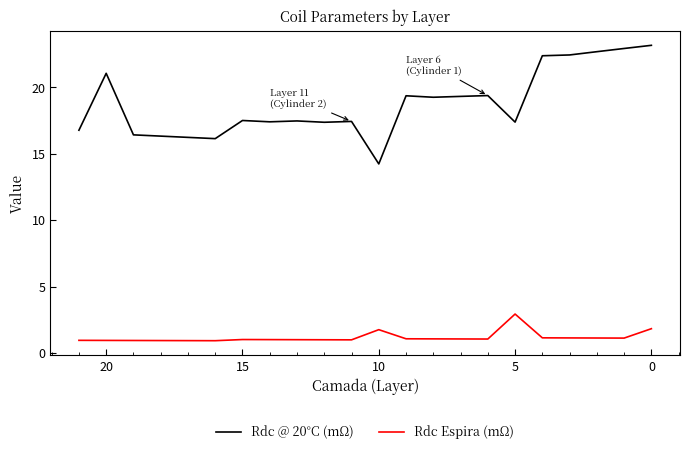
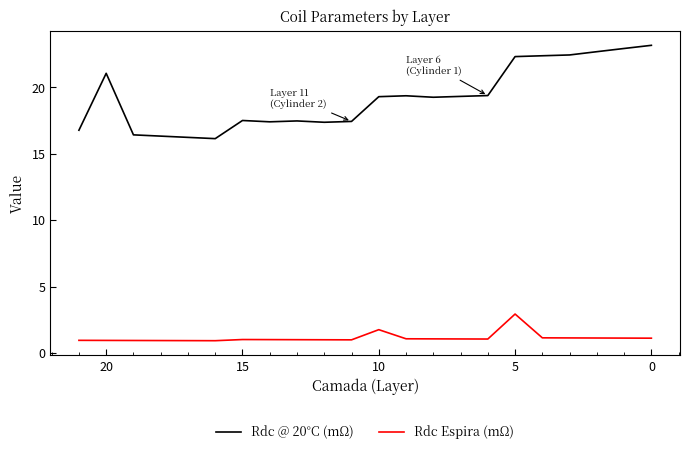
  {
    "Rdc @ 20°C (mΩ)": {
      "20": 21.1,
      "15": 17.5,
-     "10": 14.2,
-     "5": 17.4,
+     "10": 19.3,
+     "5": 22.3,
      "0": 23.2
    },
    "Rdc Espira (mΩ)": {
      "20": 0.9,
      "15": 1.0,
      "10": 1.8,
      "5": 2.9,
-     "0": 1.8
+     "0": 1.1
    }
  }
